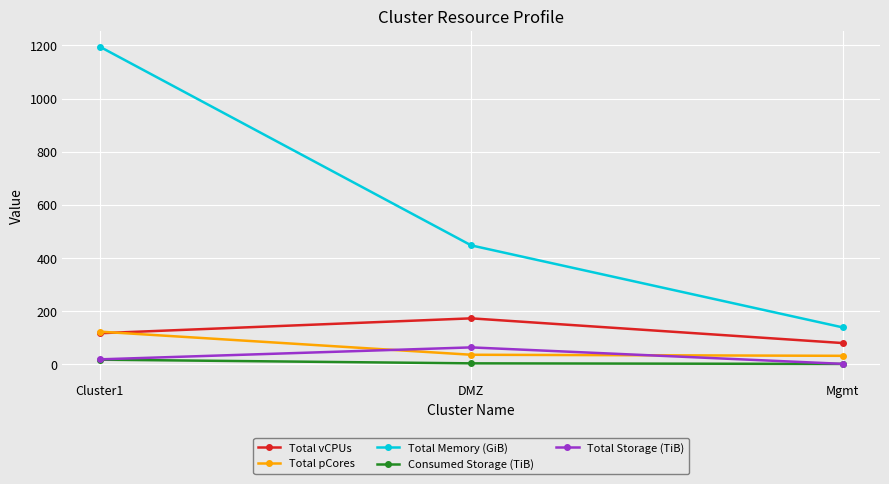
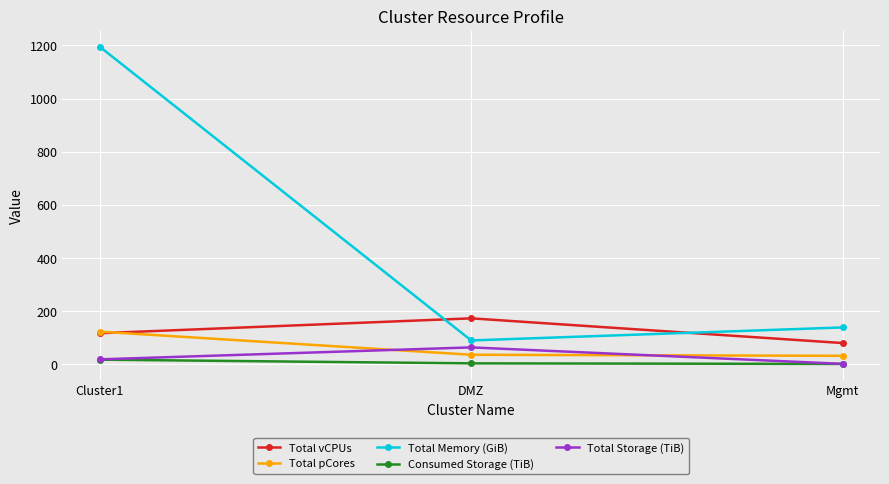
  {
    "Total vCPUs": {
      "DMZ": 170,
      "Mgmt": 80
    },
    "Total pCores": {
      "DMZ": 40,
      "Mgmt": 30
    },
    "Total Memory (GiB)": {
      "Cluster1": 1200,
-     "DMZ": 450,
+     "DMZ": 90,
      "Mgmt": 140
    },
    "Consumed Storage (TiB)": {
      "DMZ": 0
    },
    "Total Storage (TiB)": {
      "DMZ": 60
    }
  }
